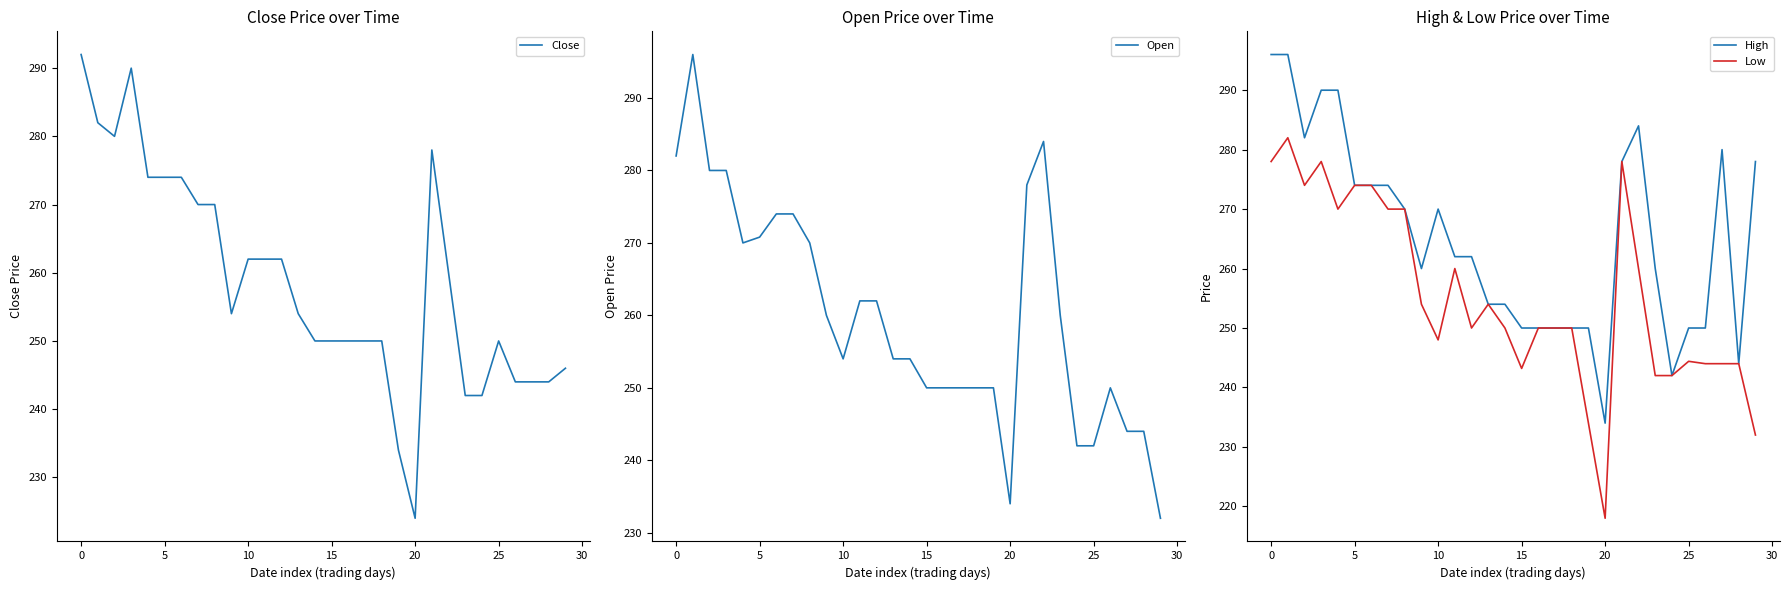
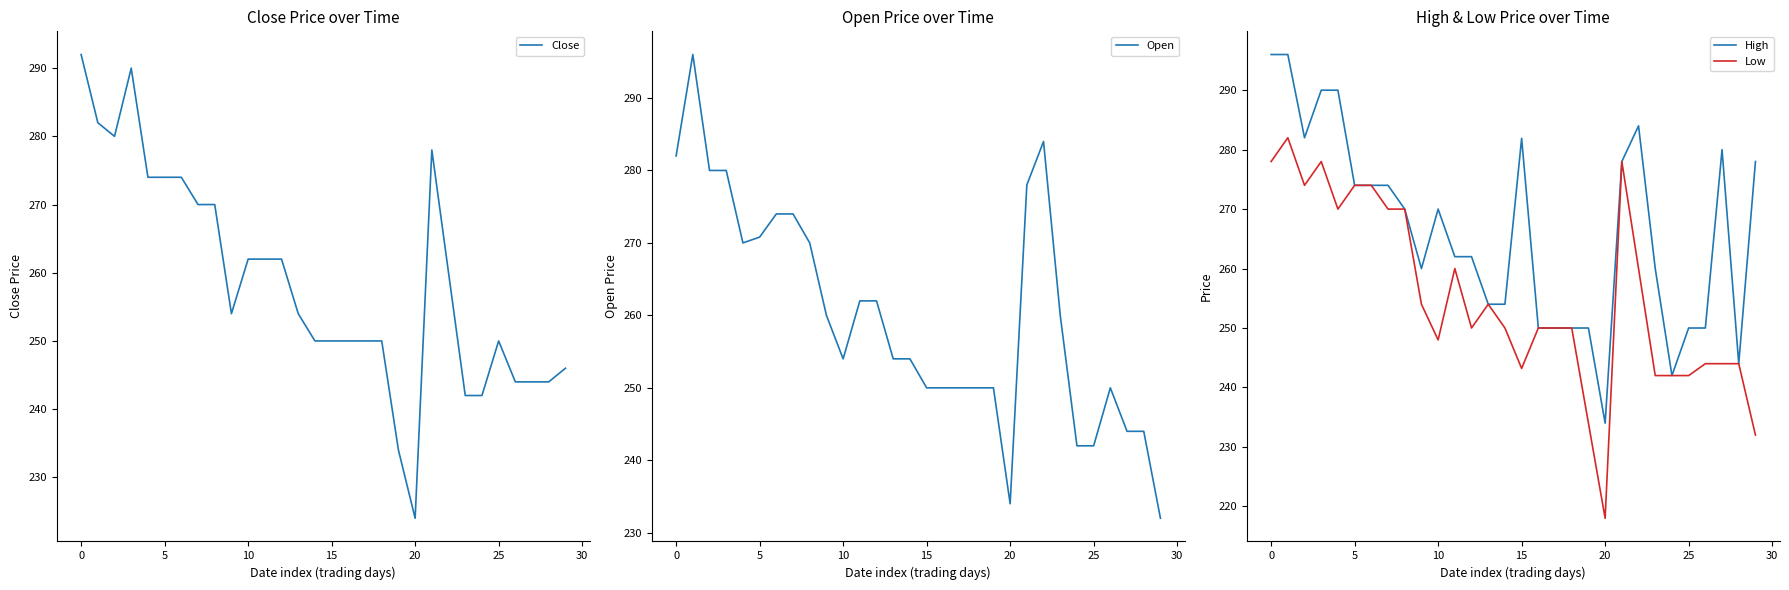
  {
    "Close Price over Time": {
      "0": 292,
      "5": 274,
      "10": 262,
      "15": 250,
      "20": 224,
      "25": 250
    },
    "Open Price over Time": {
      "0": 282,
      "5": 271,
      "10": 254,
      "15": 250,
      "20": 234,
      "25": 242
    },
    "High & Low Price over Time": {
      "High": {
        "0": 296,
        "10": 270,
-       "15": 250,
+       "15": 282,
        "20": 234,
        "25": 250
      },
      "Low": {
        "0": 278,
        "10": 248,
        "15": 243,
        "20": 218,
-       "25": 244
+       "25": 242
      }
    }
  }
